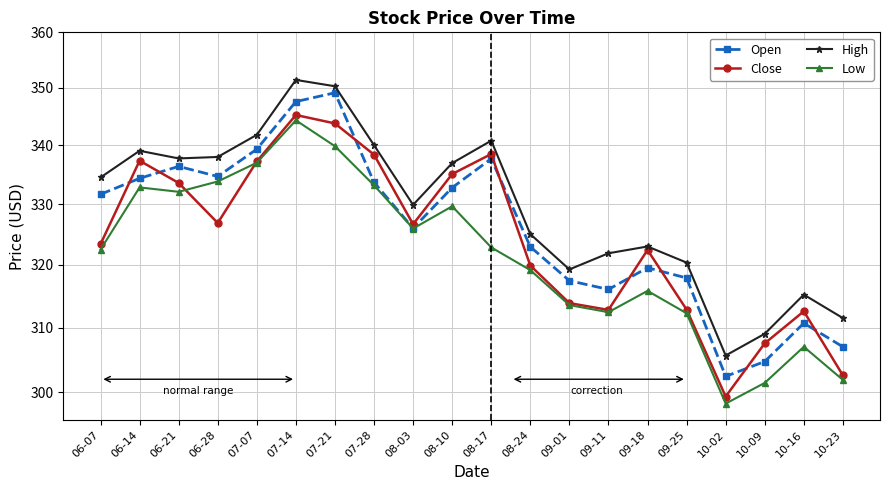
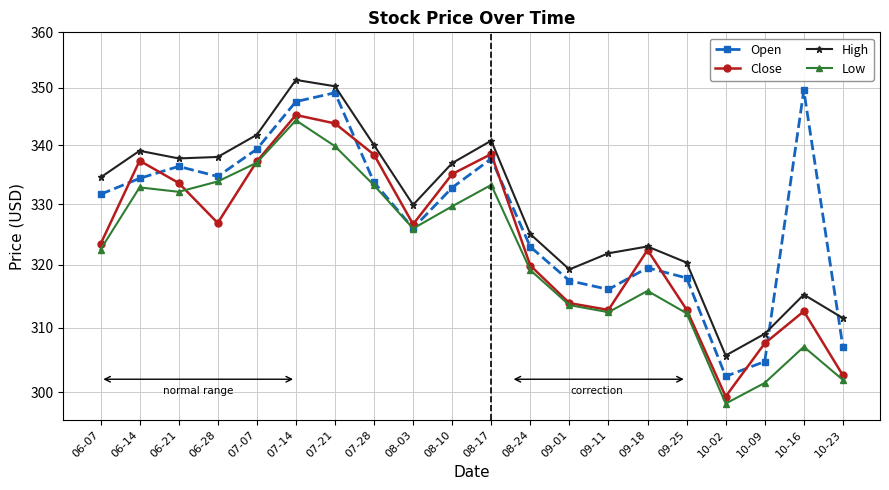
  {
    "Open": {
      "06-07": 332,
      "06-14": 334,
      "06-21": 336,
      "06-28": 335,
      "07-07": 339,
      "07-14": 348,
      "07-21": 349,
      "07-28": 334,
      "08-10": 333,
      "08-17": 338,
      "08-24": 323,
      "09-01": 317,
      "09-11": 316,
      "09-18": 320,
      "09-25": 318,
      "10-02": 302,
      "10-09": 305,
-     "10-16": 311,
+     "10-16": 350,
      "10-23": 307
    },
    "Close": {
      "06-07": 323,
      "06-14": 337,
      "06-21": 334,
      "06-28": 327,
      "07-14": 345,
      "07-21": 344,
      "07-28": 338,
      "08-03": 327,
      "08-10": 335,
      "08-17": 338,
      "08-24": 320,
      "09-18": 322,
      "09-25": 313,
      "10-02": 299,
      "10-09": 308,
      "10-16": 313,
      "10-23": 303
    },
    "High": {
      "06-07": 334,
      "06-14": 339,
      "06-21": 338,
      "06-28": 338,
      "07-07": 342,
      "07-14": 351,
      "07-21": 350,
      "07-28": 340,
      "08-03": 330,
      "08-10": 337,
      "08-17": 341,
      "08-24": 325,
      "09-01": 319,
      "09-11": 322,
      "09-18": 323,
      "09-25": 320,
      "10-02": 306,
      "10-09": 309,
      "10-16": 315,
      "10-23": 312
    },
    "Low": {
      "06-07": 323,
      "06-14": 333,
      "06-21": 332,
      "06-28": 334,
      "07-14": 344,
      "07-21": 340,
      "07-28": 333,
      "08-10": 330,
-     "08-17": 323,
+     "08-17": 333,
      "08-24": 319,
      "09-18": 316,
      "09-25": 312,
      "10-02": 298,
      "10-09": 301,
      "10-16": 307,
      "10-23": 302
    }
  }
